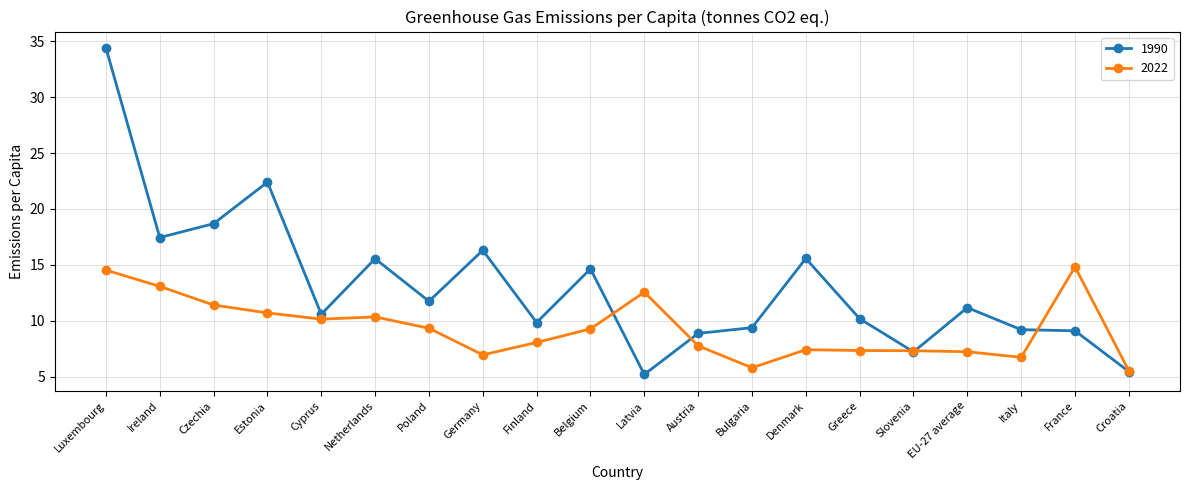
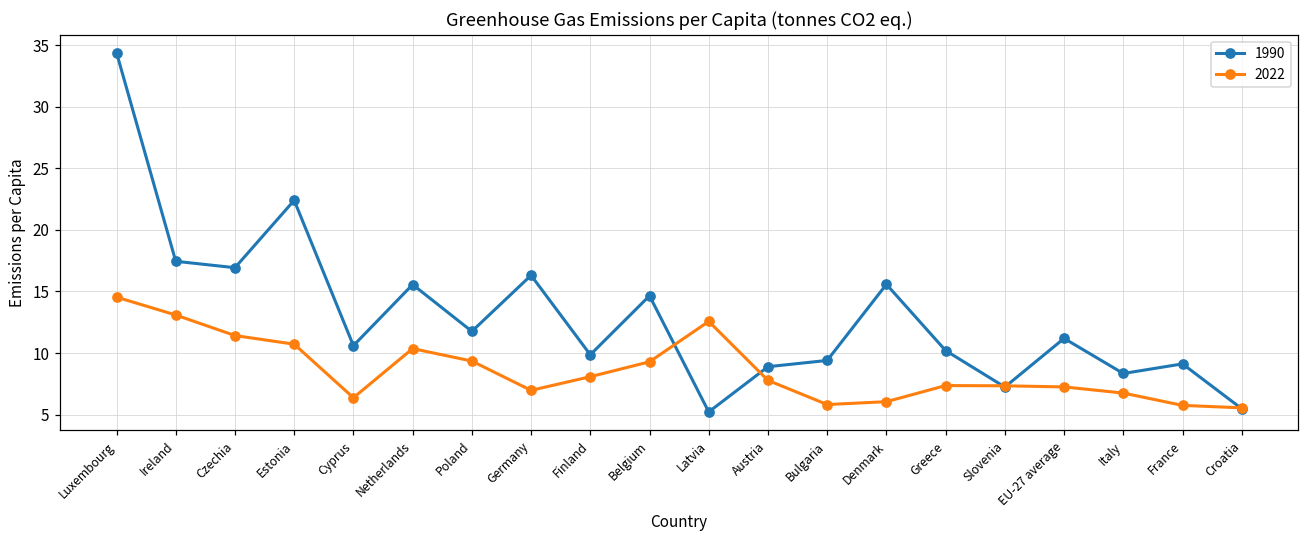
  {
    "1990": {
      "Luxembourg": 34.4,
      "Ireland": 17.5,
-     "Czechia": 18.7,
+     "Czechia": 16.9,
      "Estonia": 22.4,
      "Cyprus": 10.6,
      "Netherlands": 15.6,
      "Poland": 11.8,
      "Germany": 16.3,
      "Finland": 9.9,
      "Belgium": 14.7,
      "Latvia": 5.2,
      "Austria": 8.9,
      "Bulgaria": 9.4,
      "Denmark": 15.6,
      "Greece": 10.2,
      "EU-27 average": 11.2,
-     "Italy": 9.2,
+     "Italy": 8.3,
      "France": 9.1
    },
    "2022": {
      "Luxembourg": 14.5,
      "Ireland": 13.1,
      "Czechia": 11.4,
      "Estonia": 10.7,
-     "Cyprus": 10.2,
+     "Cyprus": 6.4,
      "Netherlands": 10.4,
      "Poland": 9.4,
      "Germany": 7.0,
      "Finland": 8.1,
      "Belgium": 9.3,
      "Latvia": 12.6,
      "Austria": 7.8,
      "Bulgaria": 5.8,
-     "Denmark": 7.4,
+     "Denmark": 6.1,
      "Greece": 7.4,
      "EU-27 average": 7.3,
      "Italy": 6.8,
-     "France": 14.8
+     "France": 5.8
    }
  }
